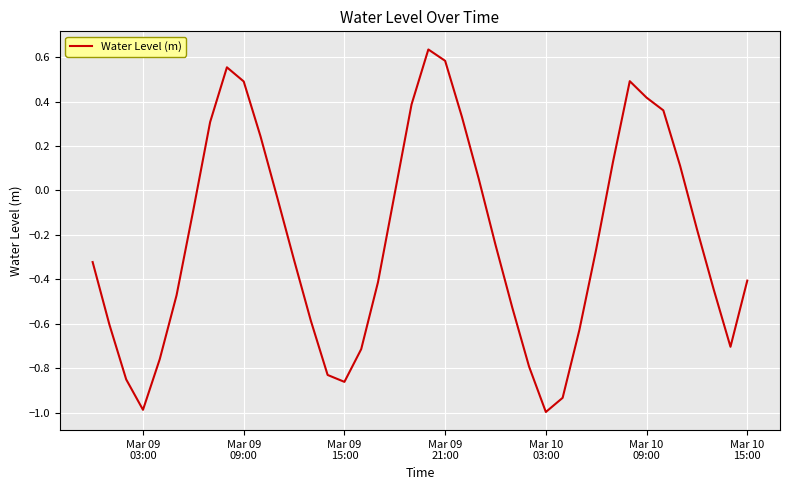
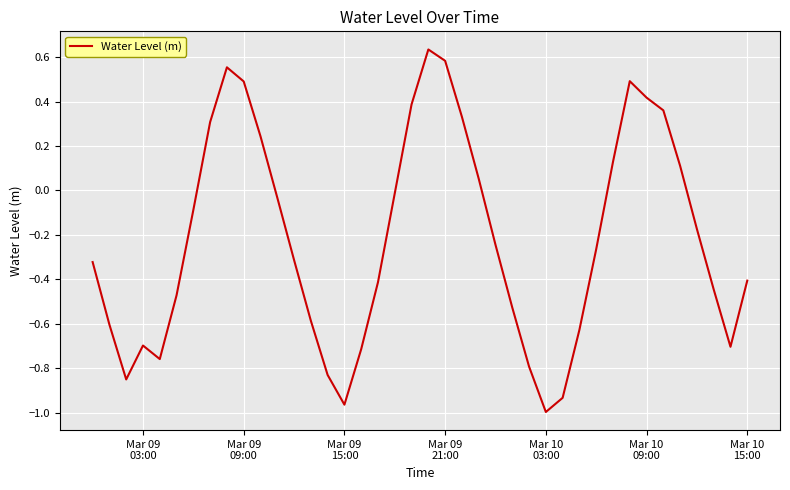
  {
-   "Mar 09 03:00": -0.99,
+   "Mar 09 03:00": -0.70,
    "Mar 09 09:00": 0.49,
-   "Mar 09 15:00": -0.86,
+   "Mar 09 15:00": -0.96,
    "Mar 09 21:00": 0.58,
    "Mar 10 03:00": -1.00,
    "Mar 10 09:00": 0.42,
    "Mar 10 15:00": -0.41
  }
